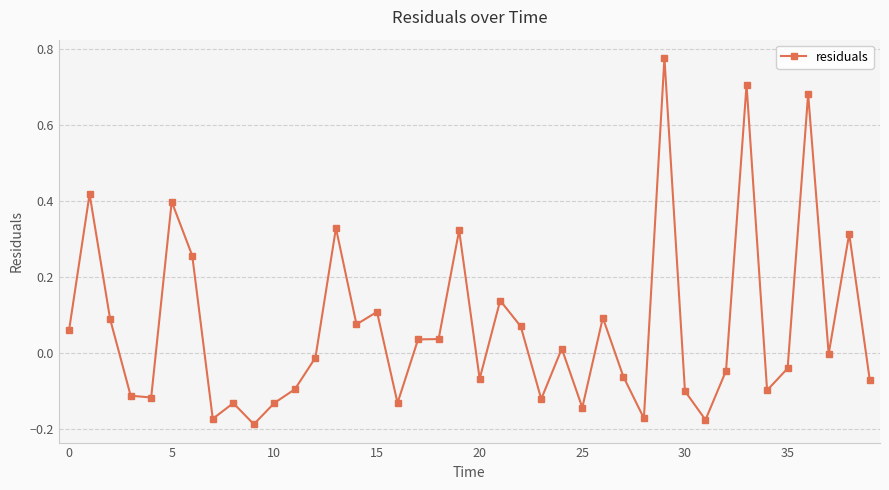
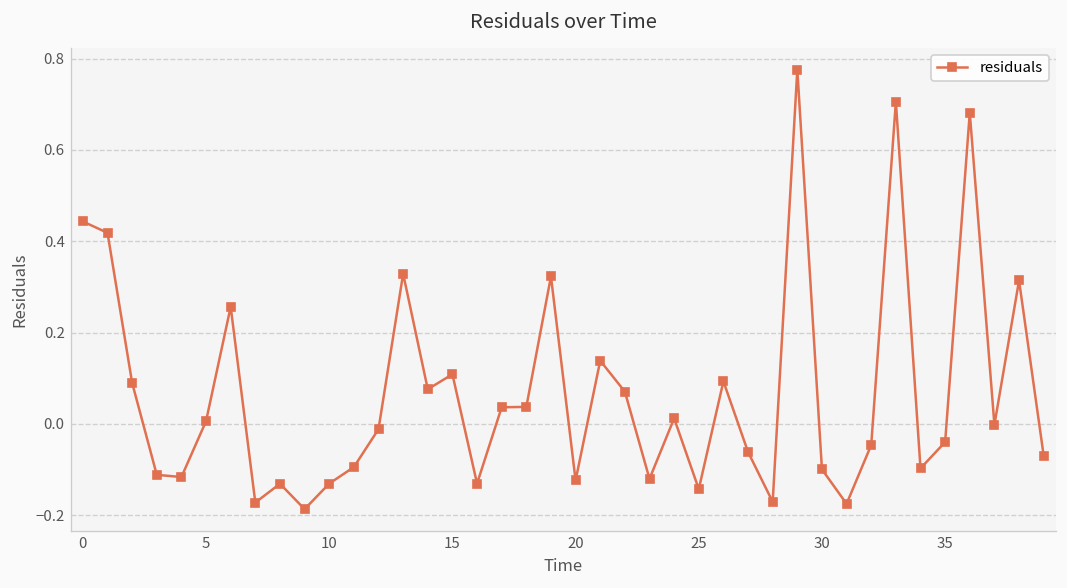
  {
-   "0": 0.06,
-   "5": 0.40,
+   "0": 0.44,
+   "5": 0.01,
    "10": -0.13,
    "15": 0.11,
-   "20": -0.07,
+   "20": -0.12,
    "25": -0.14,
    "30": -0.10,
    "35": -0.04
  }
